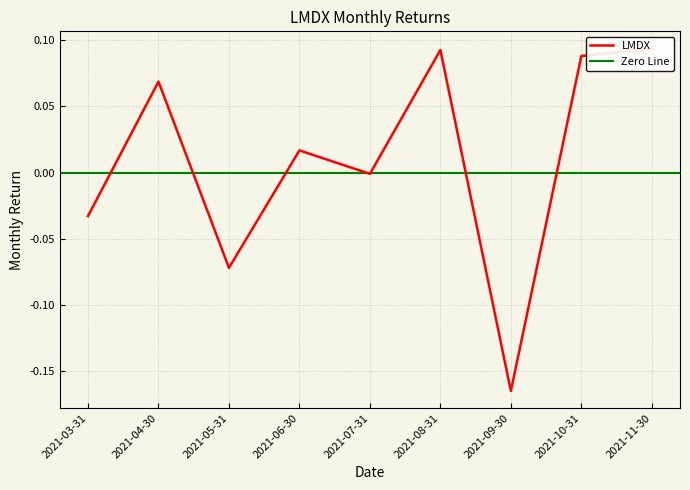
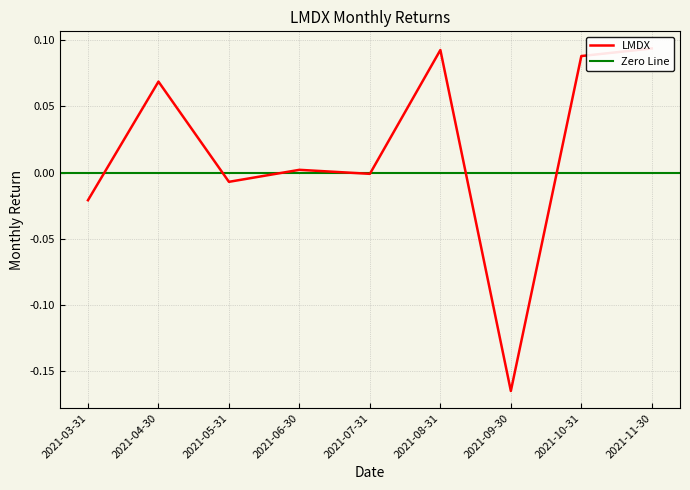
  {
-   "2021-03-31": -0.033,
+   "2021-03-31": -0.021,
    "2021-04-30": 0.069,
-   "2021-05-31": -0.072,
-   "2021-06-30": 0.017,
+   "2021-05-31": -0.007,
+   "2021-06-30": 0.002,
    "2021-07-31": -0.001,
    "2021-08-31": 0.093,
    "2021-09-30": -0.165,
    "2021-10-31": 0.088
  }
